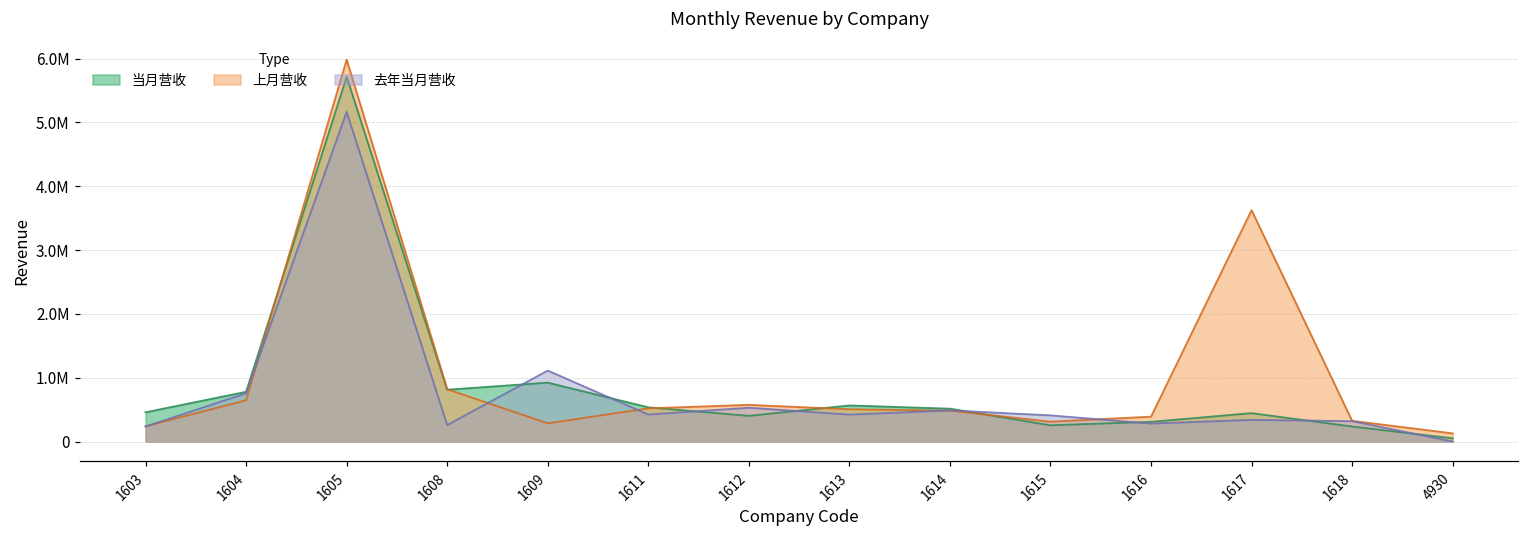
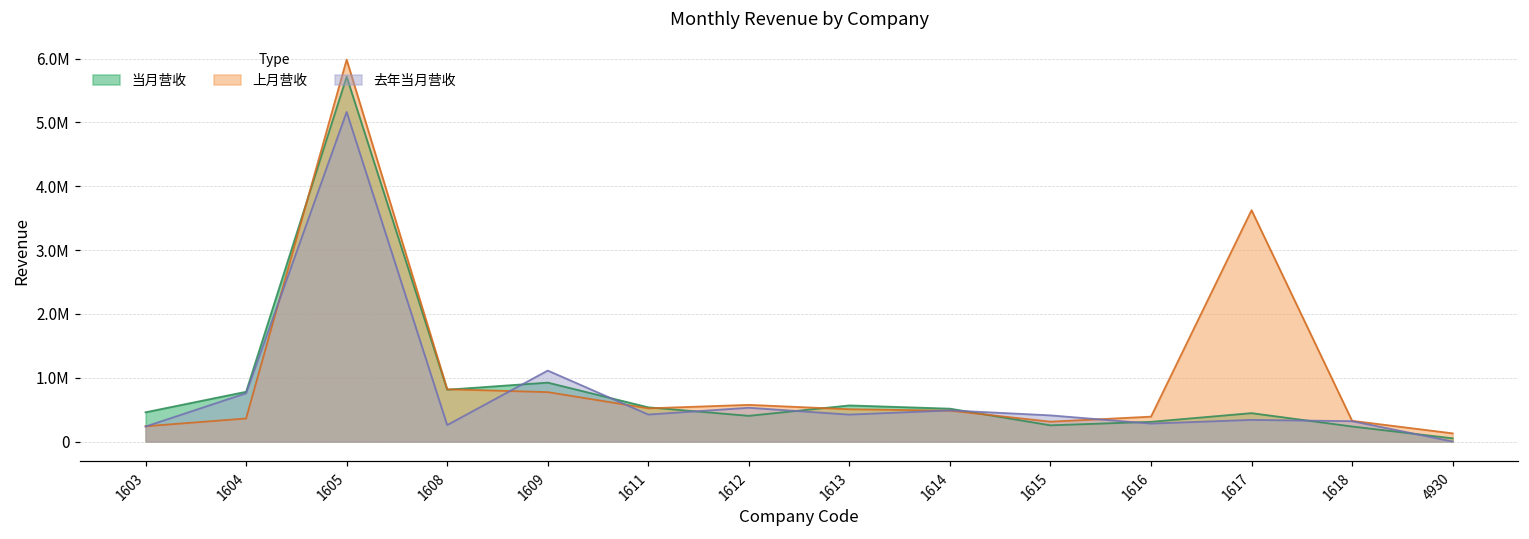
  {
    "当月营收": {
      "1603": 500000,
      "1605": 5700000,
      "1609": 900000,
      "1612": 400000,
      "1613": 600000,
      "1615": 300000,
      "1617": 400000,
      "1618": 200000,
      "4930": 100000
    },
    "上月营收": {
-     "1604": 600000,
+     "1604": 400000,
      "1605": 6000000,
-     "1609": 300000,
+     "1609": 800000,
      "1612": 600000,
      "1613": 500000,
      "1615": 300000,
      "1616": 400000,
      "1617": 3600000,
      "4930": 100000
    },
    "去年当月营收": {
      "1605": 5200000,
      "1608": 300000,
      "1609": 1100000,
      "1611": 400000,
      "1612": 500000,
      "1613": 400000,
      "1615": 400000,
      "1617": 300000,
      "4930": 0
    }
  }
